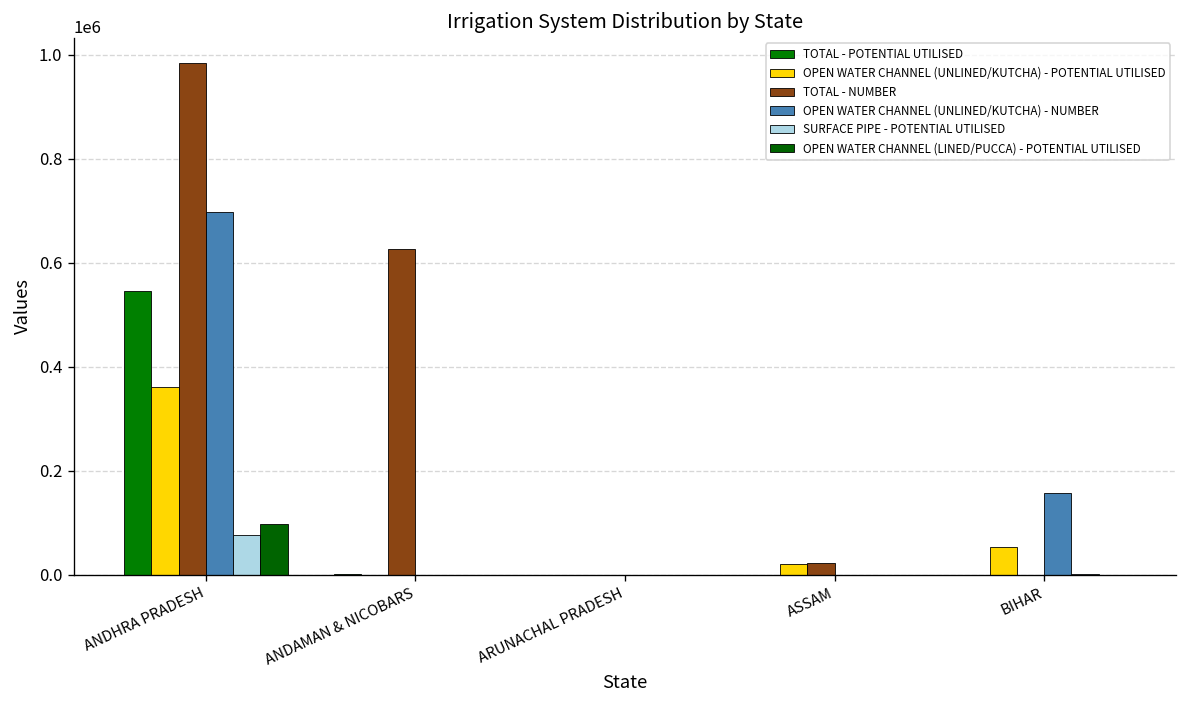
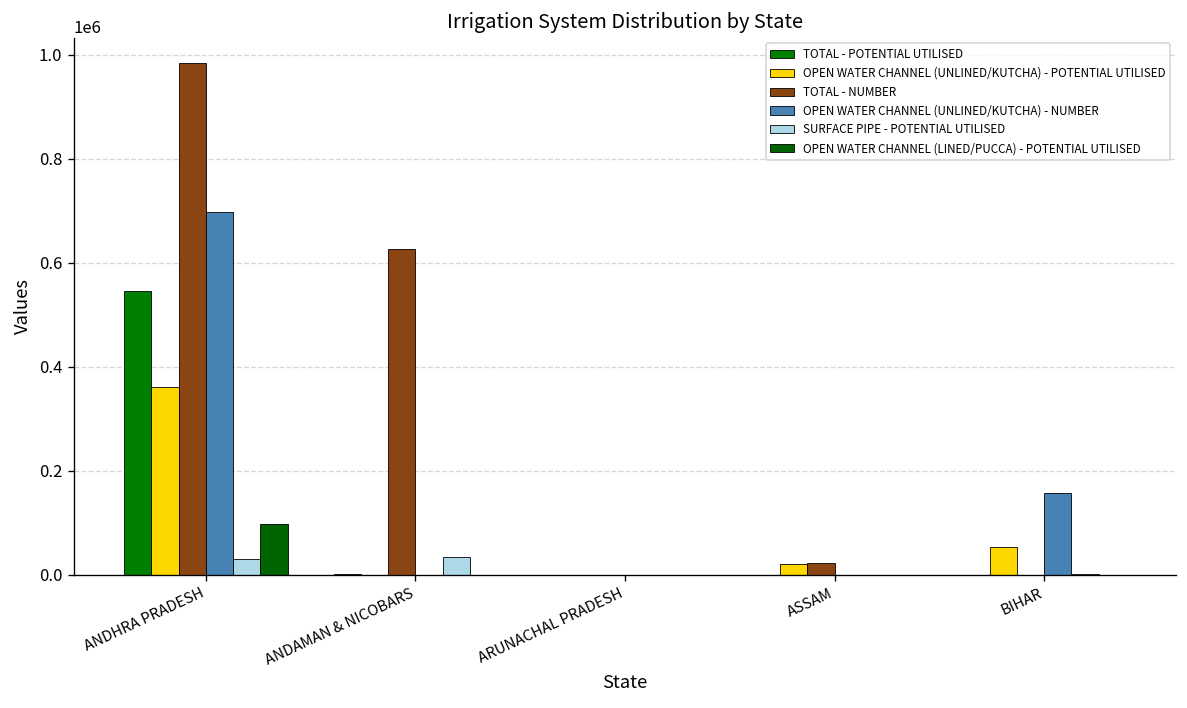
  {
    "OPEN WATER CHANNEL (UNLINED/KUTCHA) - POTENTIAL UTILISED": {
      "ANDHRA PRADESH": 360000,
      "ARUNACHAL PRADESH": 0,
      "ASSAM": 20000,
      "BIHAR": 50000
    },
    "TOTAL - NUMBER": {
      "ANDHRA PRADESH": 980000,
      "ANDAMAN & NICOBARS": 630000,
      "ASSAM": 20000
    },
    "OPEN WATER CHANNEL (UNLINED/KUTCHA) - NUMBER": {
      "ANDHRA PRADESH": 700000,
      "BIHAR": 160000
    },
    "SURFACE PIPE - POTENTIAL UTILISED": {
-     "ANDHRA PRADESH": 80000,
-     "ANDAMAN & NICOBARS": 0,
+     "ANDHRA PRADESH": 30000,
+     "ANDAMAN & NICOBARS": 30000,
      "ARUNACHAL PRADESH": 0,
      "ASSAM": 0
    }
  }
